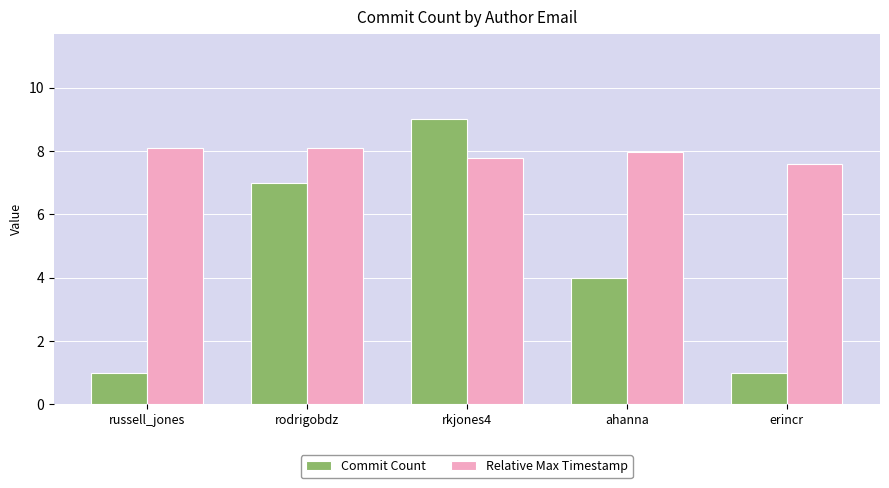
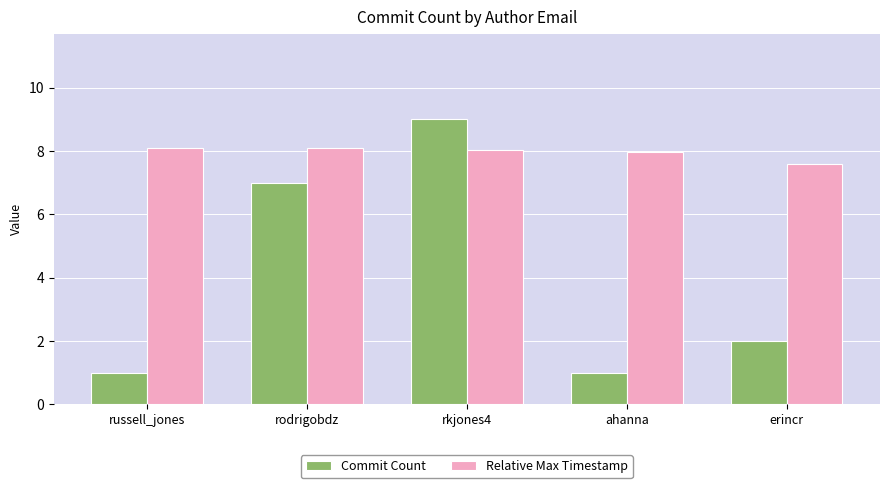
  {
    "Commit Count": {
      "russell_jones": 1,
      "rodrigobdz": 7,
      "rkjones4": 9,
-     "ahanna": 4,
-     "erincr": 1
+     "ahanna": 1,
+     "erincr": 2
    },
    "Relative Max Timestamp": {
      "russell_jones": 8.1,
      "rodrigobdz": 8.1,
-     "rkjones4": 7.8,
+     "rkjones4": 8.0,
      "ahanna": 8.0,
      "erincr": 7.6
    }
  }
